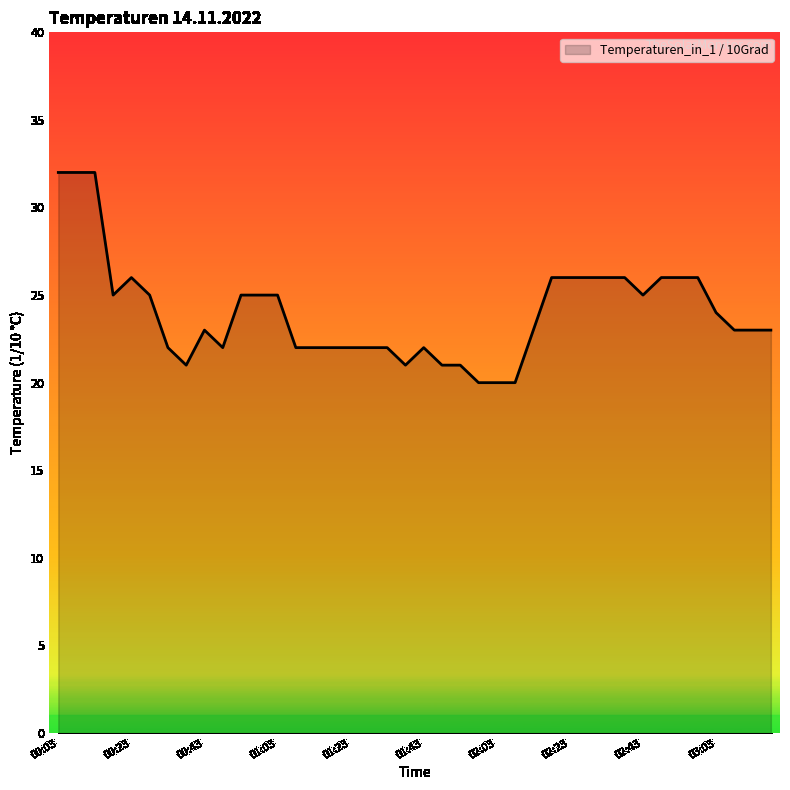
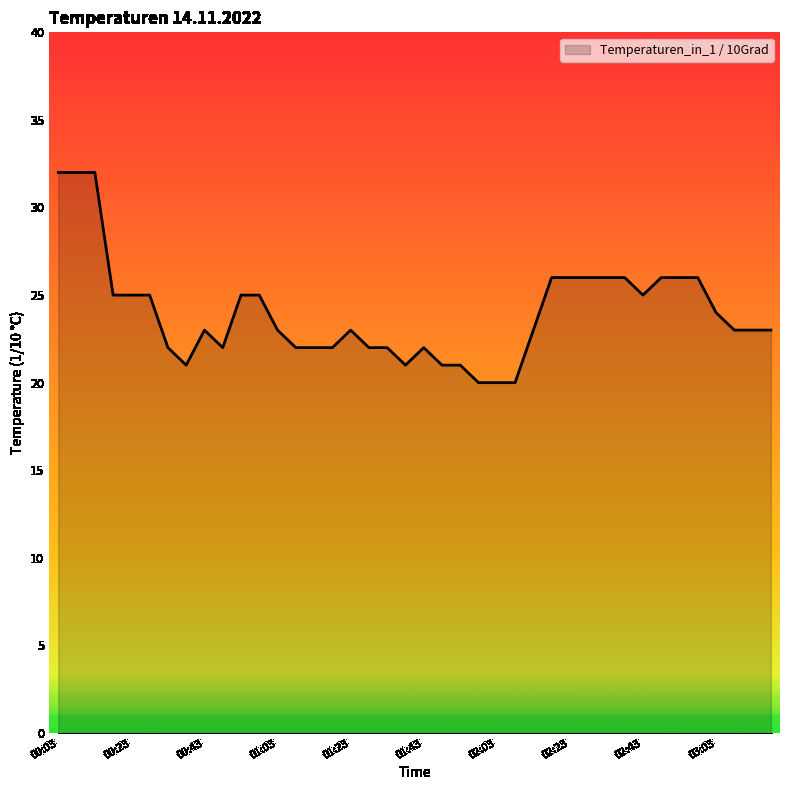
  {
    "00:03": 32,
-   "00:23": 26,
+   "00:23": 25,
    "00:43": 23,
-   "01:03": 25,
-   "01:23": 22,
+   "01:03": 23,
+   "01:23": 23,
    "01:43": 22,
    "02:03": 20,
    "02:23": 26,
    "02:43": 25,
    "03:03": 24
  }
